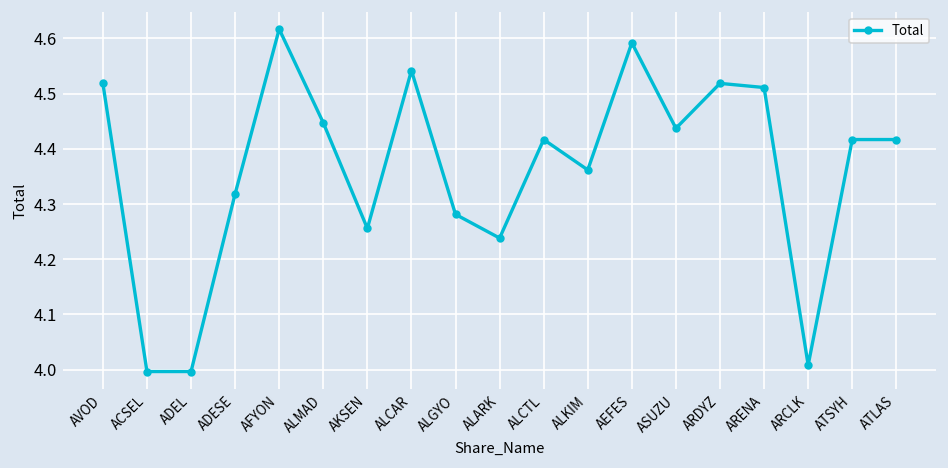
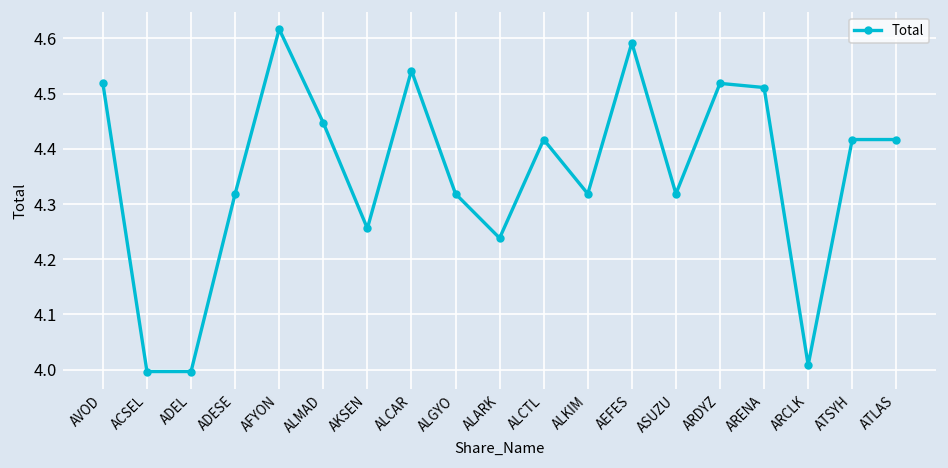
  {
    "AVOD": 4.52,
    "ACSEL": 4.00,
    "ADEL": 4.00,
    "ADESE": 4.32,
    "AFYON": 4.62,
    "ALMAD": 4.45,
    "AKSEN": 4.26,
    "ALCAR": 4.54,
-   "ALGYO": 4.28,
+   "ALGYO": 4.32,
    "ALARK": 4.24,
    "ALCTL": 4.42,
-   "ALKIM": 4.36,
+   "ALKIM": 4.32,
    "AEFES": 4.59,
-   "ASUZU": 4.44,
+   "ASUZU": 4.32,
    "ARDYZ": 4.52,
    "ARENA": 4.51,
    "ARCLK": 4.01,
    "ATSYH": 4.42,
    "ATLAS": 4.42
  }
